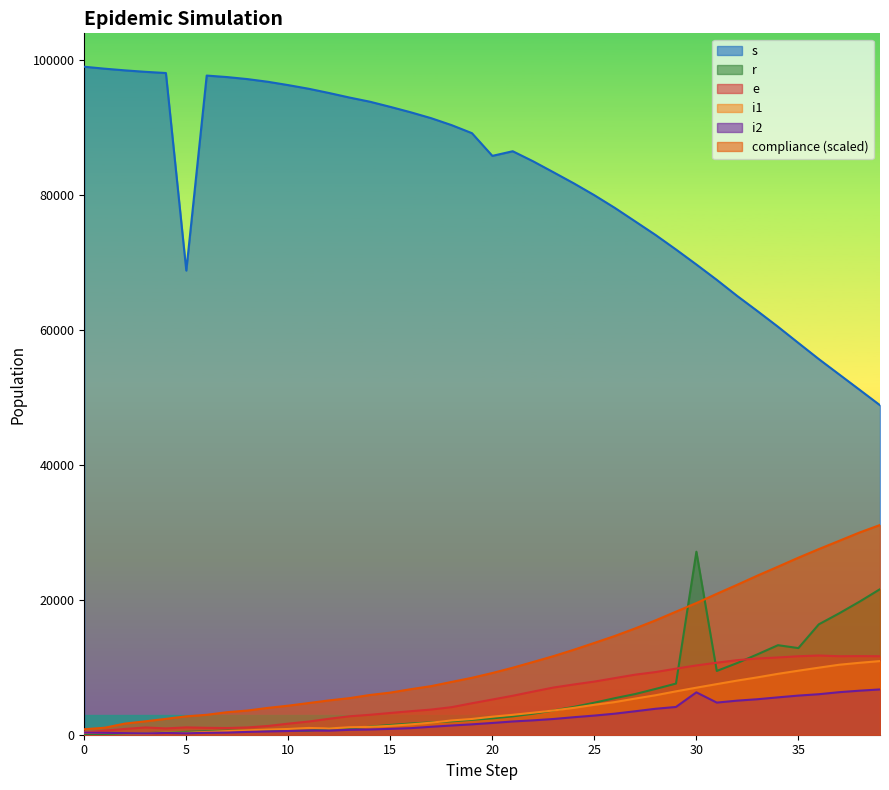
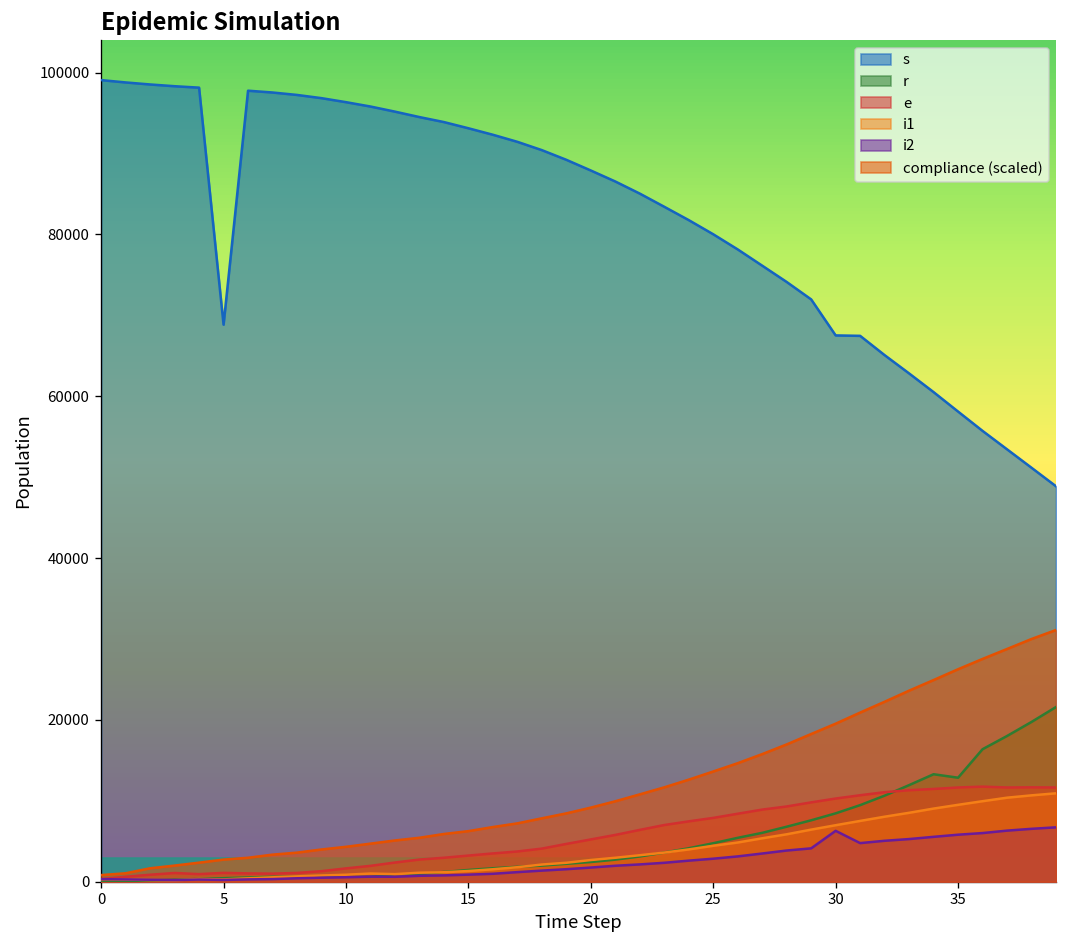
  {
    "s": {
      "0": 99000,
      "5": 69000,
      "10": 96000,
      "15": 93000,
-     "20": 86000,
+     "20": 88000,
      "25": 80000,
-     "30": 70000,
+     "30": 68000,
      "35": 58000
    },
    "r": {
-     "30": 27000,
+     "30": 8000,
      "35": 13000
    },
    "i2": {
      "30": 6000,
      "35": 6000
    }
  }
